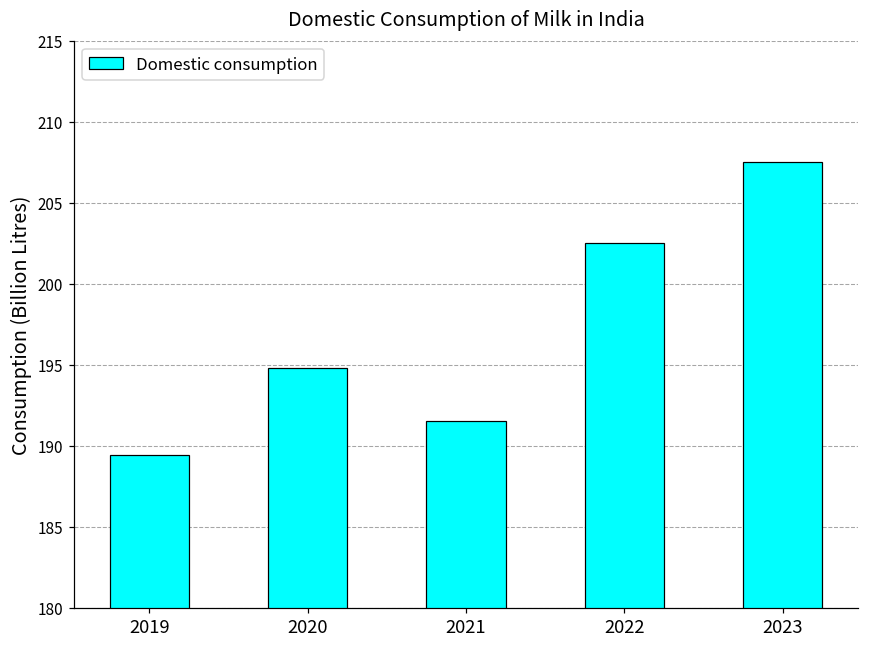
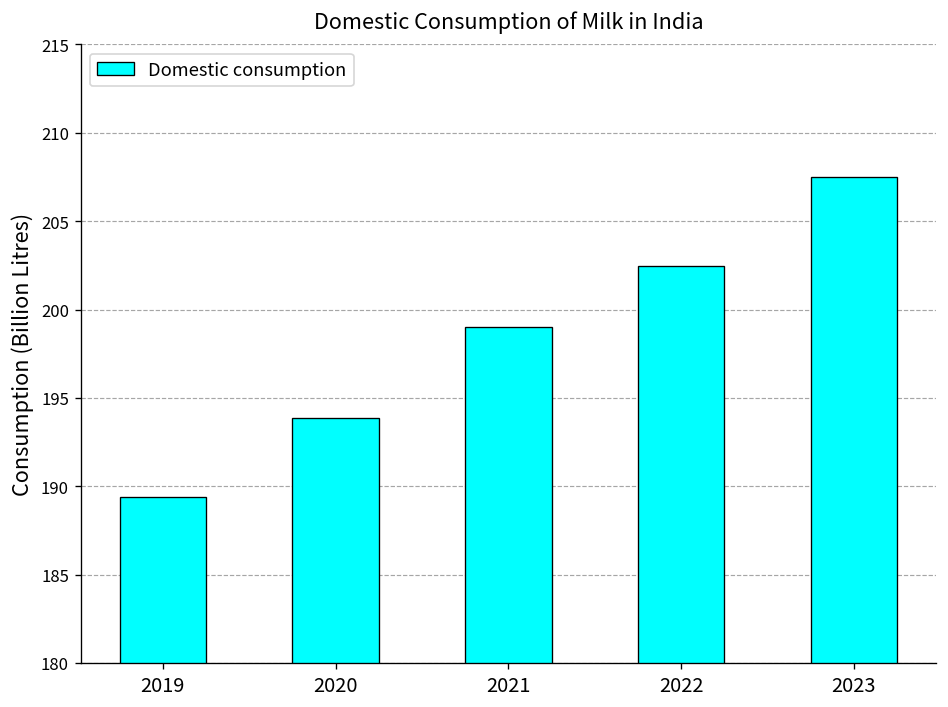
  {
    "2019": 189.4,
-   "2020": 194.8,
-   "2021": 191.5,
+   "2020": 193.9,
+   "2021": 199.0,
    "2022": 202.5,
    "2023": 207.5
  }
